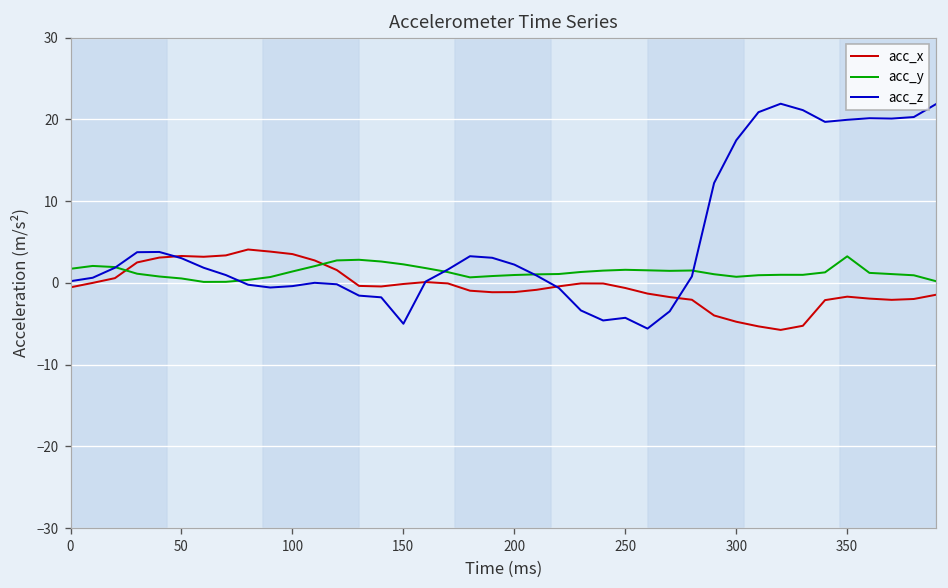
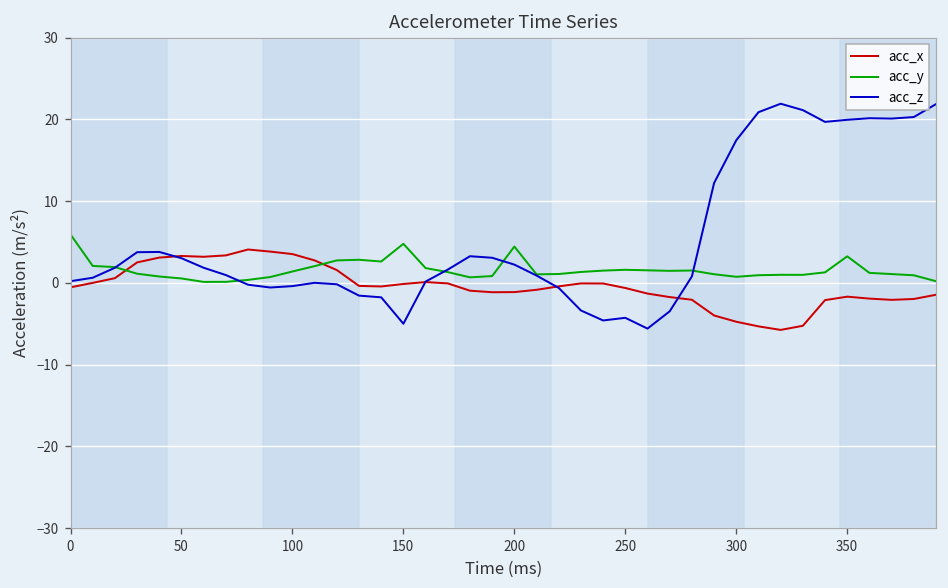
  {
    "acc_x": {
      "0": -1,
      "100": 4,
      "150": 0,
      "200": -1,
      "250": -1,
      "300": -5,
      "350": -2
    },
    "acc_y": {
-     "0": 2,
+     "0": 6,
      "50": 1,
      "100": 1,
-     "150": 2,
-     "200": 1,
+     "150": 5,
+     "200": 4,
      "250": 2,
      "300": 1,
      "350": 3
    },
    "acc_z": {
      "0": 0,
      "100": 0,
      "150": -5,
      "200": 2,
      "250": -4,
      "300": 17,
      "350": 20
    }
  }
